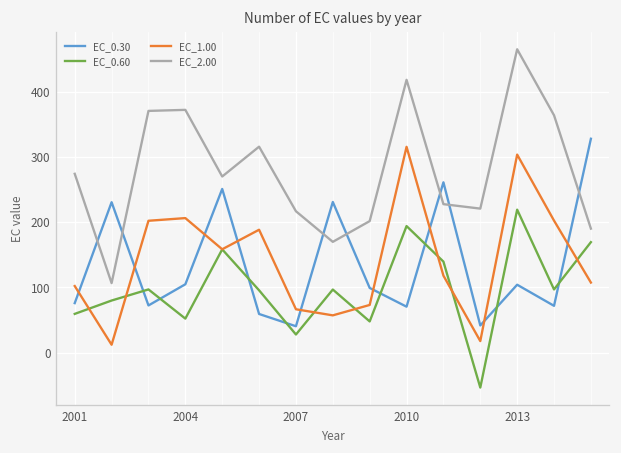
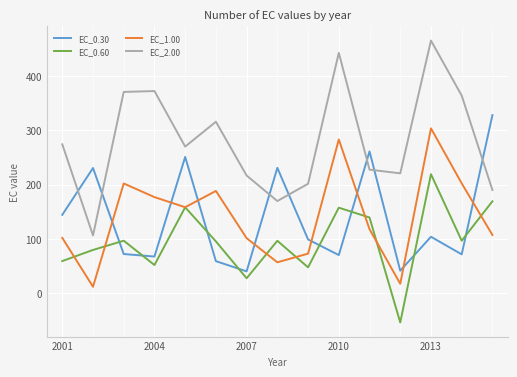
  {
    "EC_0.30": {
-     "2001": 80,
-     "2004": 100,
+     "2001": 140,
+     "2004": 70,
      "2007": 40,
      "2010": 70,
      "2013": 100
    },
    "EC_0.60": {
      "2001": 60,
      "2004": 50,
      "2007": 30,
-     "2010": 190,
+     "2010": 160,
      "2013": 220
    },
    "EC_1.00": {
      "2001": 100,
-     "2004": 210,
-     "2007": 70,
-     "2010": 320,
+     "2004": 180,
+     "2007": 100,
+     "2010": 280,
      "2013": 300
    },
    "EC_2.00": {
      "2001": 270,
      "2004": 370,
      "2007": 220,
-     "2010": 420,
+     "2010": 440,
      "2013": 460
    }
  }
